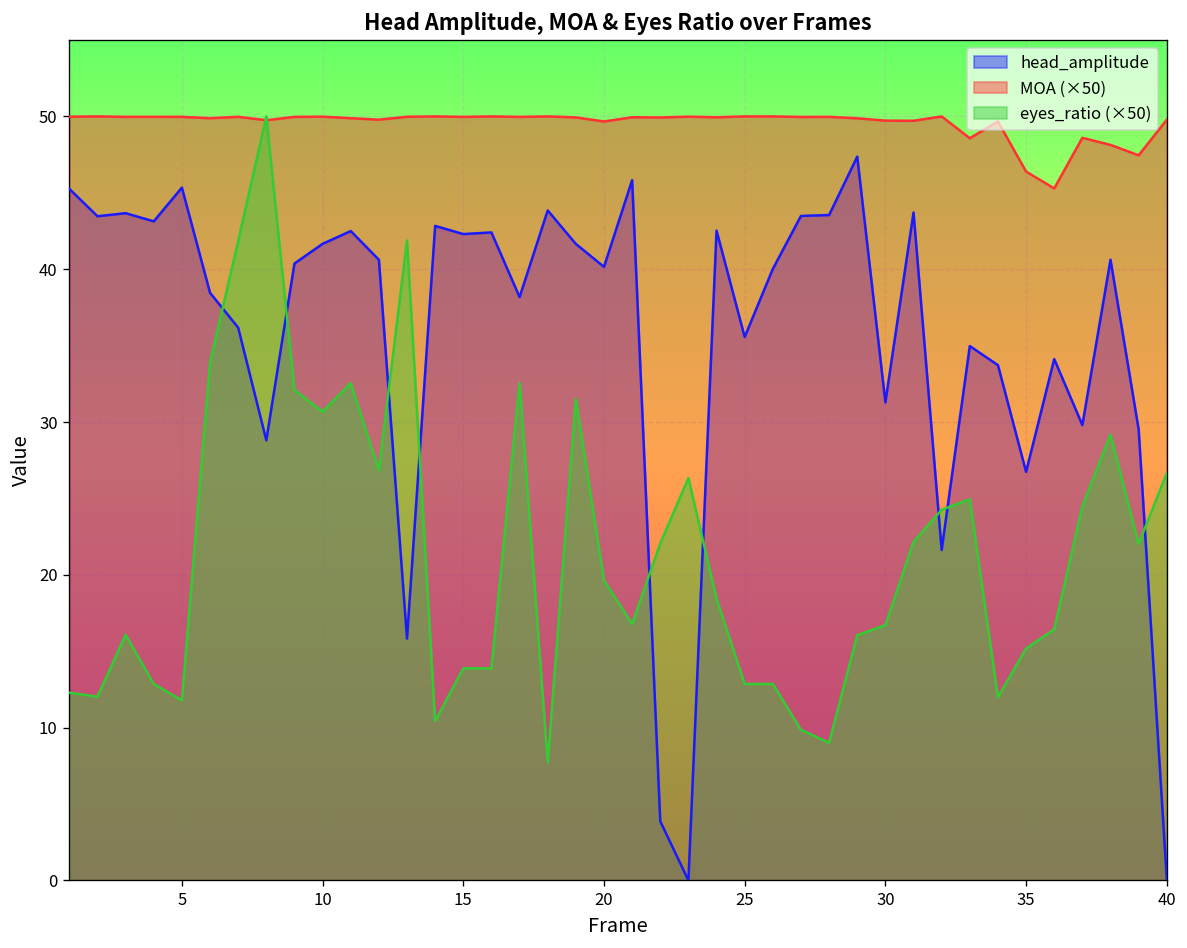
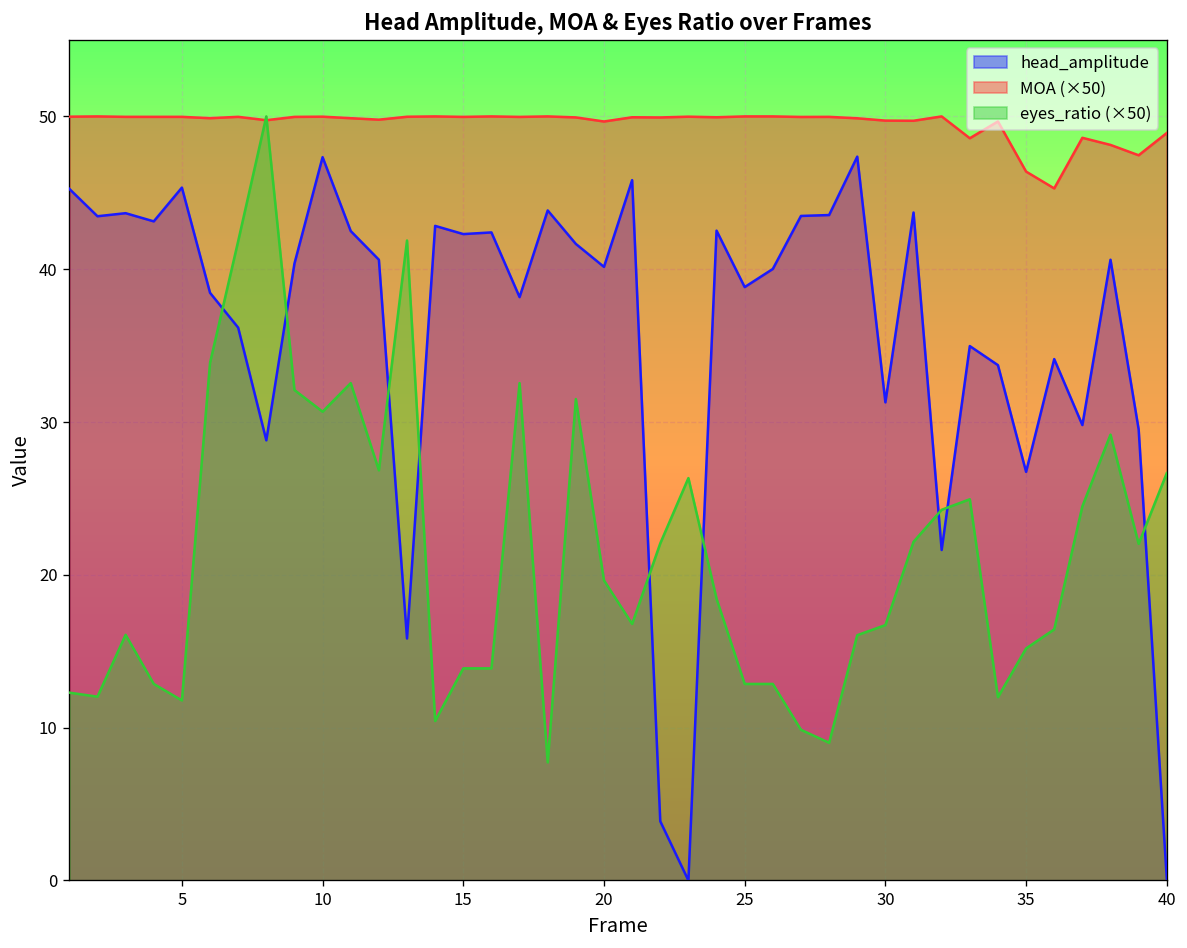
  {
    "head_amplitude": {
      "5": 45.3,
-     "10": 41.7,
+     "10": 47.3,
      "15": 42.3,
      "20": 40.2,
-     "25": 35.6,
+     "25": 38.8,
      "30": 31.3,
      "35": 26.7,
      "40": 0.1
    },
    "MOA (×50)": {
      "5": 50.0,
      "10": 50.0,
      "15": 50.0,
      "20": 49.7,
      "25": 50.0,
      "30": 49.7,
      "35": 46.4,
-     "40": 49.8
+     "40": 48.9
    },
    "eyes_ratio (×50)": {
      "5": 11.8,
      "10": 30.7,
      "15": 13.9,
      "20": 19.6,
      "25": 12.9,
      "30": 16.7,
      "35": 15.2,
      "40": 26.7
    }
  }
